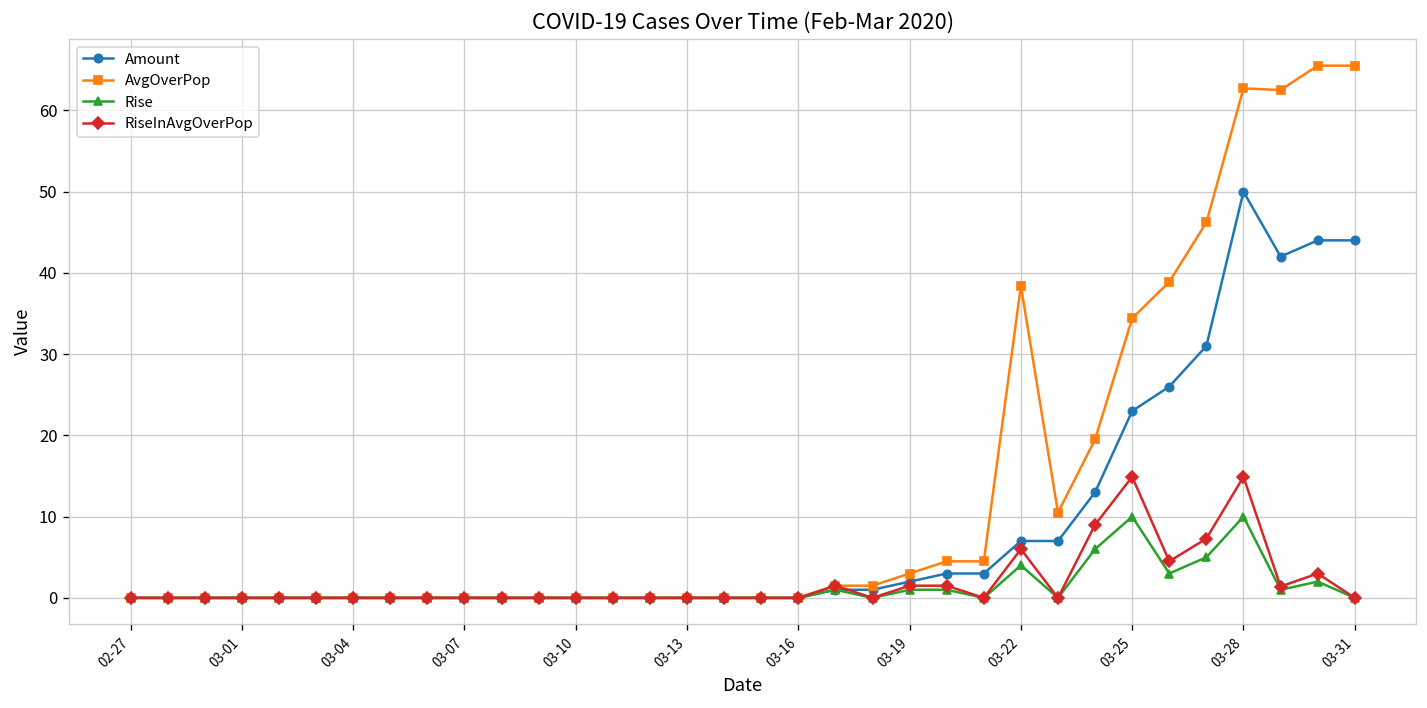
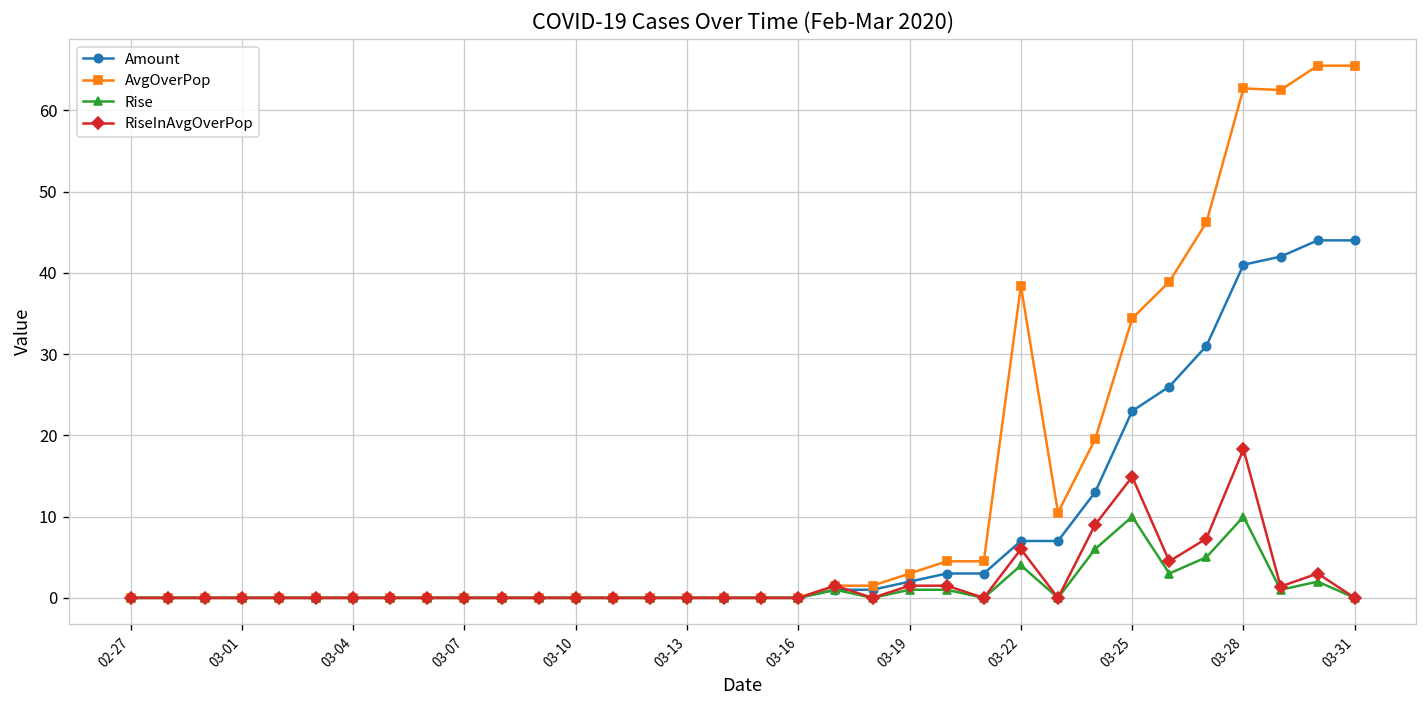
  {
    "Amount": {
      "03-19": 2,
      "03-22": 7,
      "03-25": 23,
-     "03-28": 50,
+     "03-28": 41,
      "03-31": 44
    },
    "AvgOverPop": {
      "03-19": 3,
      "03-22": 38,
      "03-25": 34,
      "03-28": 63,
      "03-31": 66
    },
    "Rise": {
      "03-19": 1,
      "03-22": 4,
      "03-25": 10,
      "03-28": 10
    },
    "RiseInAvgOverPop": {
      "03-19": 2,
      "03-22": 6,
      "03-25": 15,
-     "03-28": 15
+     "03-28": 18
    }
  }
